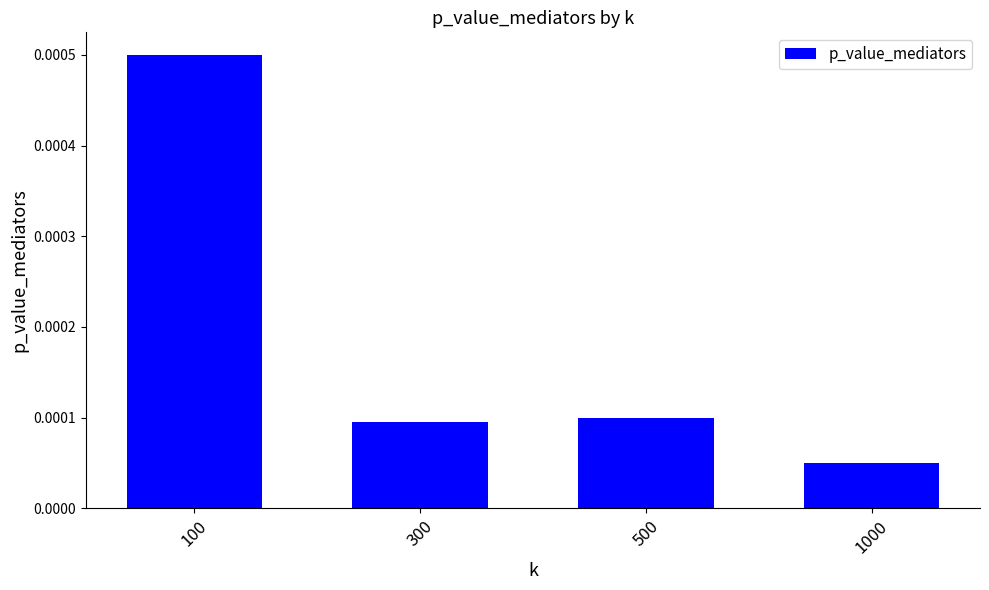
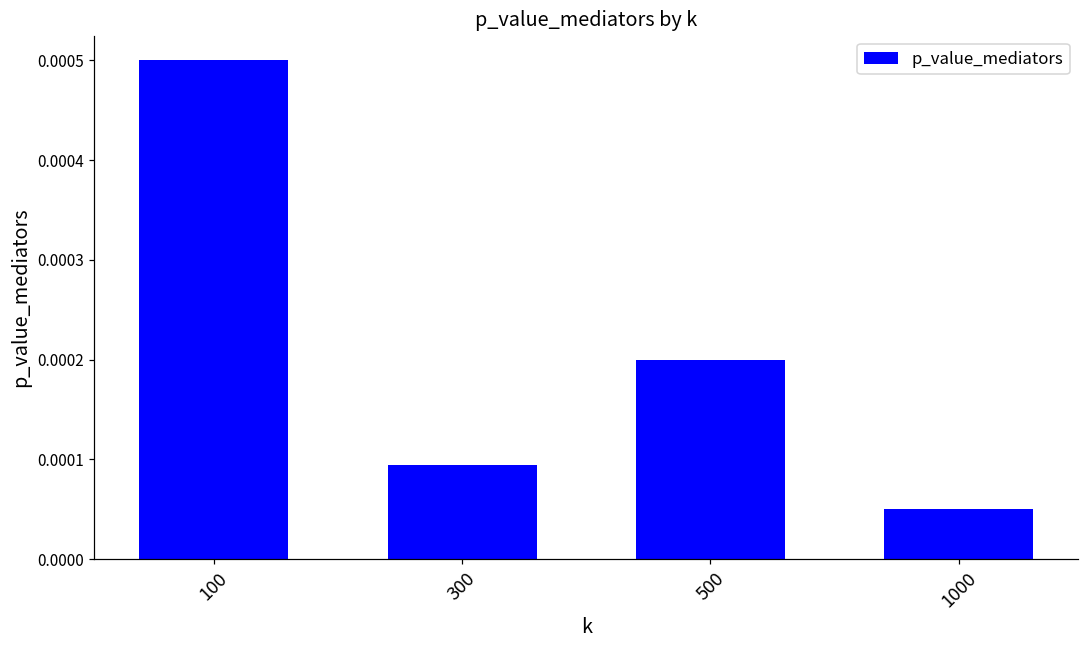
  {
    "100": 0.0005,
    "300": 0.00009,
-   "500": 0.0001,
+   "500": 0.0002,
    "1000": 0.00005
  }
